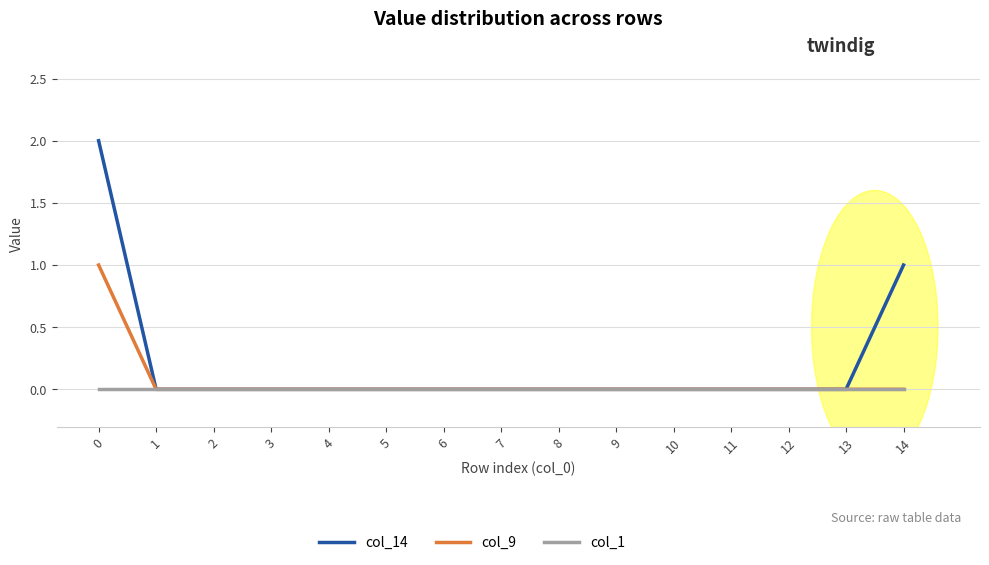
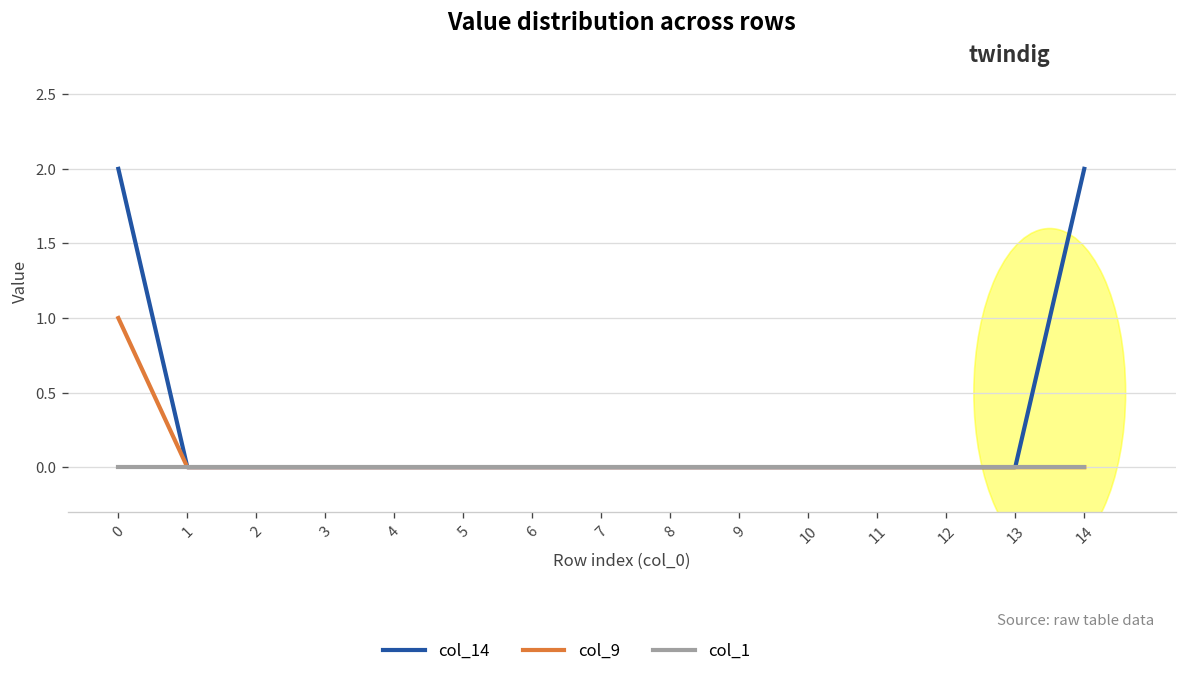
  {
    "col_14": {
      "0": 2,
-     "14": 1
+     "14": 2
    },
    "col_9": {
      "0": 1
    },
    "col_1": {
      "0": 0
    }
  }
